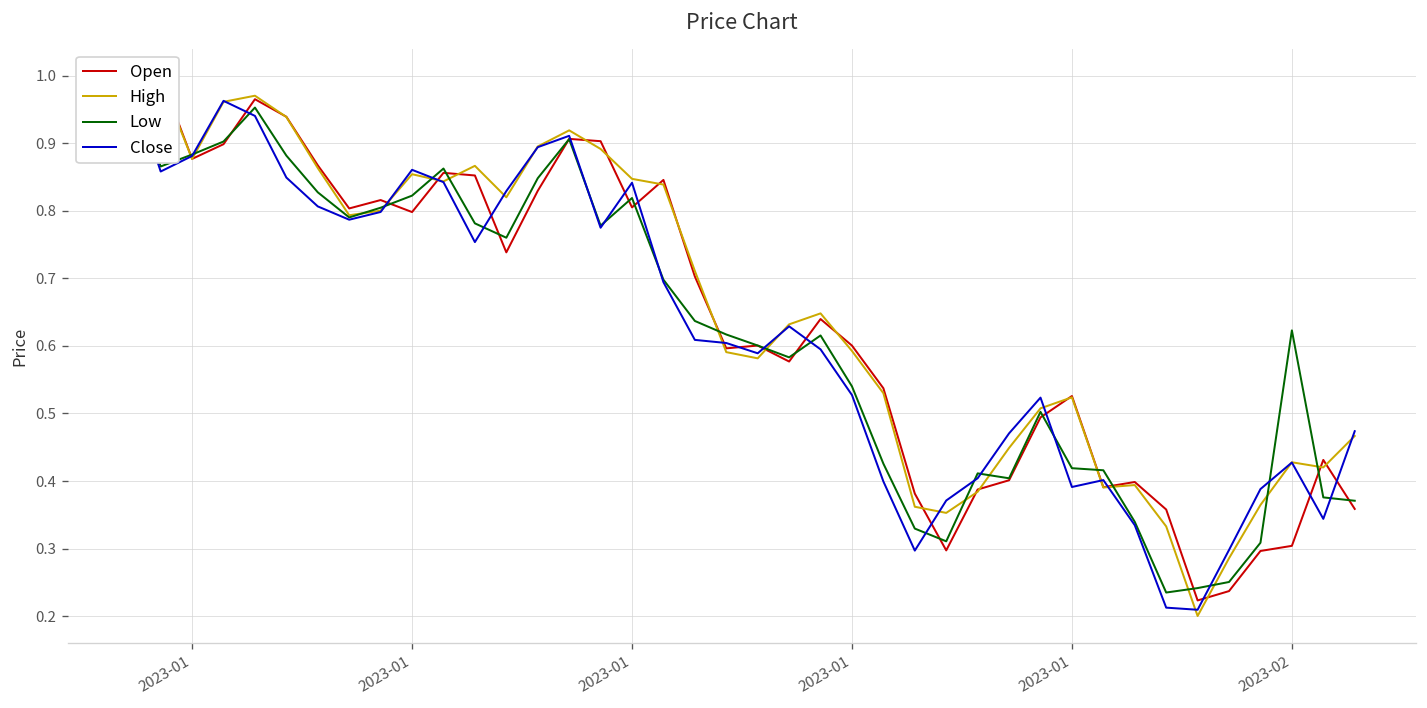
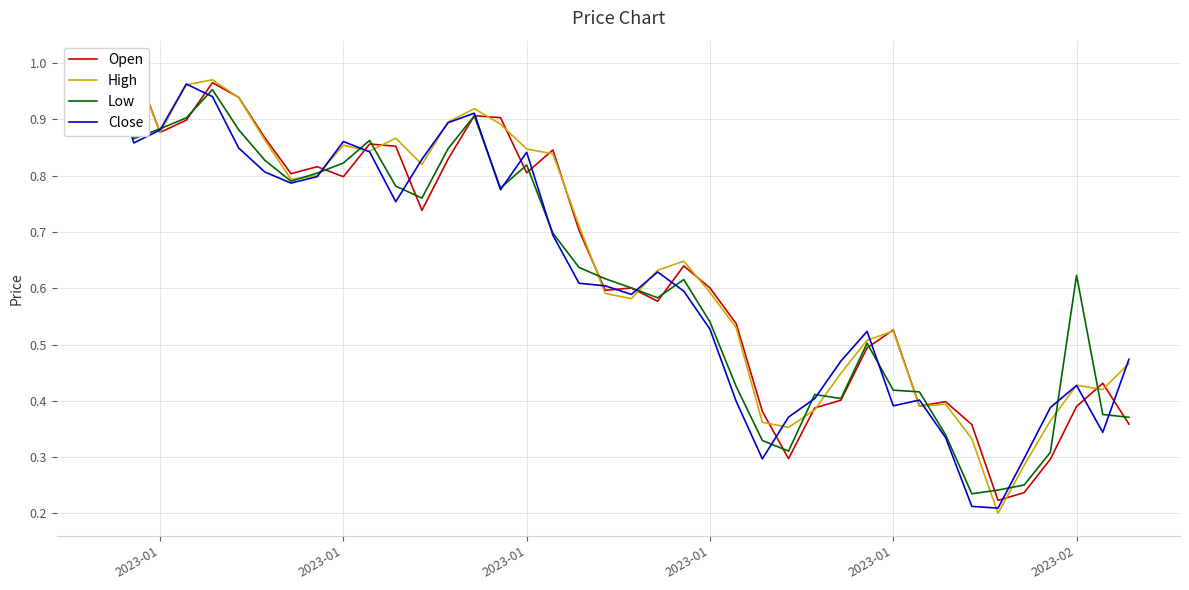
  {
    "Open": {
-     "2023-02": 0.30
+     "2023-02": 0.39
    },
    "Low": {
      "2023-02": 0.62
    }
  }
